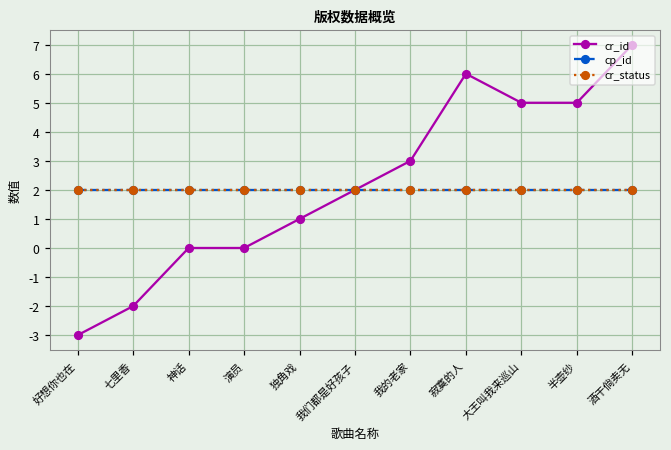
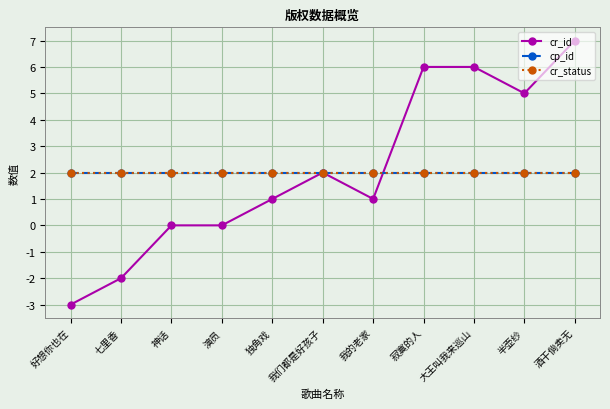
  {
    "cr_id": {
      "好想你也在": -3.0,
      "七里香": -2.0,
      "神话": 0.0,
      "演员": 0.0,
      "独角戏": 1.0,
-     "我的老家": 3.0,
+     "我的老家": 1.0,
      "寂寞的人": 6.0,
-     "大王叫我来巡山": 5.0,
+     "大王叫我来巡山": 6.0,
      "半壶纱": 5.0
    },
    "cr_status": {
      "好想你也在": 2.0,
      "七里香": 2.0,
      "神话": 2.0,
      "演员": 2.0,
      "独角戏": 2.0,
      "我的老家": 2.0,
      "寂寞的人": 2.0,
      "大王叫我来巡山": 2.0,
      "半壶纱": 2.0,
      "酒干倘卖无": 2.0
    }
  }
